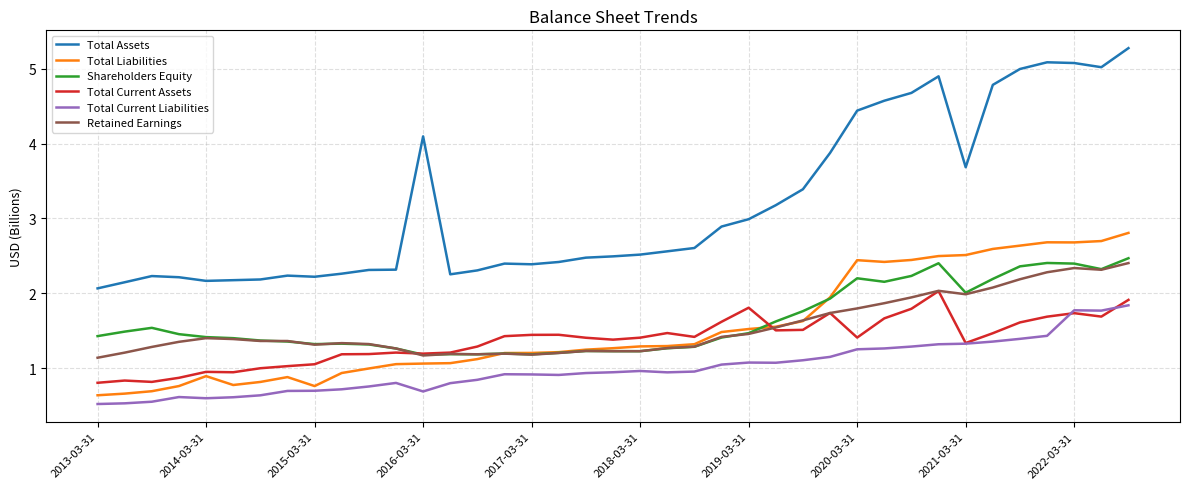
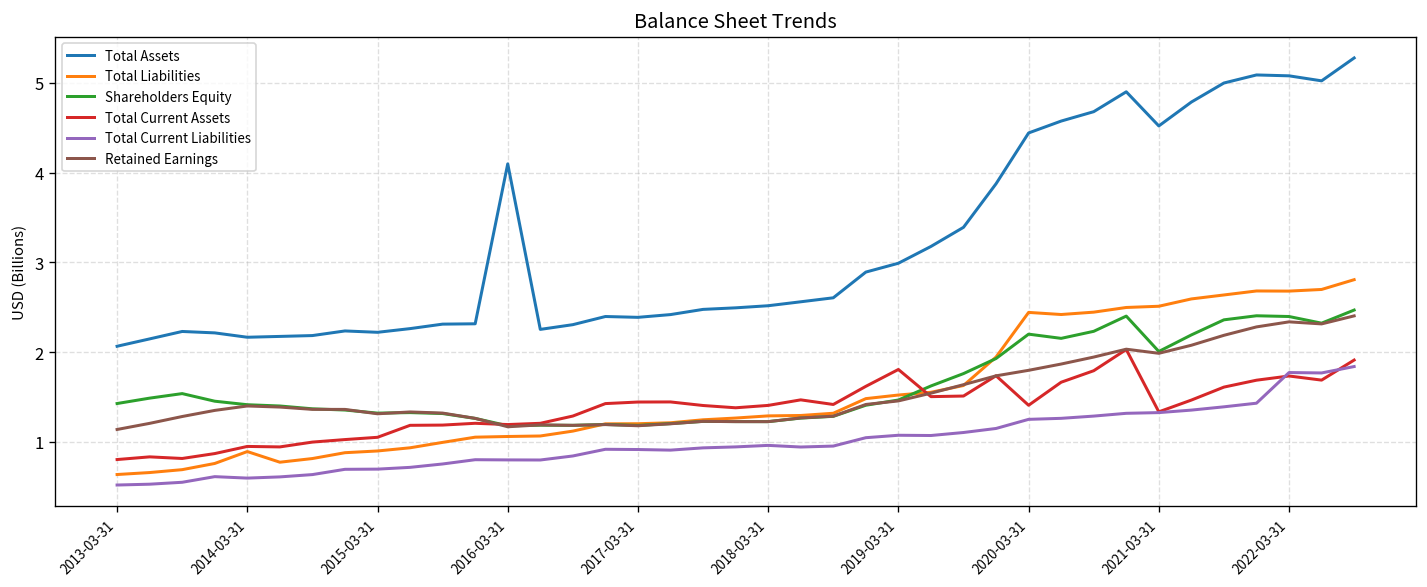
  {
    "Total Assets": {
      "2013-03-31": 2.1,
      "2014-03-31": 2.2,
      "2015-03-31": 2.2,
      "2016-03-31": 4.1,
      "2017-03-31": 2.4,
      "2018-03-31": 2.5,
      "2019-03-31": 3.0,
      "2020-03-31": 4.4,
-     "2021-03-31": 3.7,
+     "2021-03-31": 4.5,
      "2022-03-31": 5.1
    },
    "Total Liabilities": {
      "2013-03-31": 0.6,
      "2014-03-31": 0.9,
-     "2015-03-31": 0.8,
+     "2015-03-31": 0.9,
      "2016-03-31": 1.1,
      "2018-03-31": 1.3,
      "2019-03-31": 1.5,
      "2020-03-31": 2.4,
      "2021-03-31": 2.5,
      "2022-03-31": 2.7
    },
    "Shareholders Equity": {
      "2013-03-31": 1.4,
      "2020-03-31": 2.2,
      "2022-03-31": 2.4
    },
    "Total Current Assets": {
      "2013-03-31": 0.8,
      "2014-03-31": 1.0,
      "2015-03-31": 1.1,
      "2017-03-31": 1.4,
      "2018-03-31": 1.4,
      "2019-03-31": 1.8,
      "2020-03-31": 1.4,
      "2022-03-31": 1.7
    },
    "Total Current Liabilities": {
      "2013-03-31": 0.5,
      "2014-03-31": 0.6,
      "2015-03-31": 0.7,
-     "2016-03-31": 0.7,
+     "2016-03-31": 0.8,
      "2017-03-31": 0.9,
      "2018-03-31": 1.0,
      "2019-03-31": 1.1,
      "2020-03-31": 1.3,
      "2022-03-31": 1.8
    },
    "Retained Earnings": {
      "2013-03-31": 1.1,
      "2020-03-31": 1.8,
      "2022-03-31": 2.3
    }
  }
